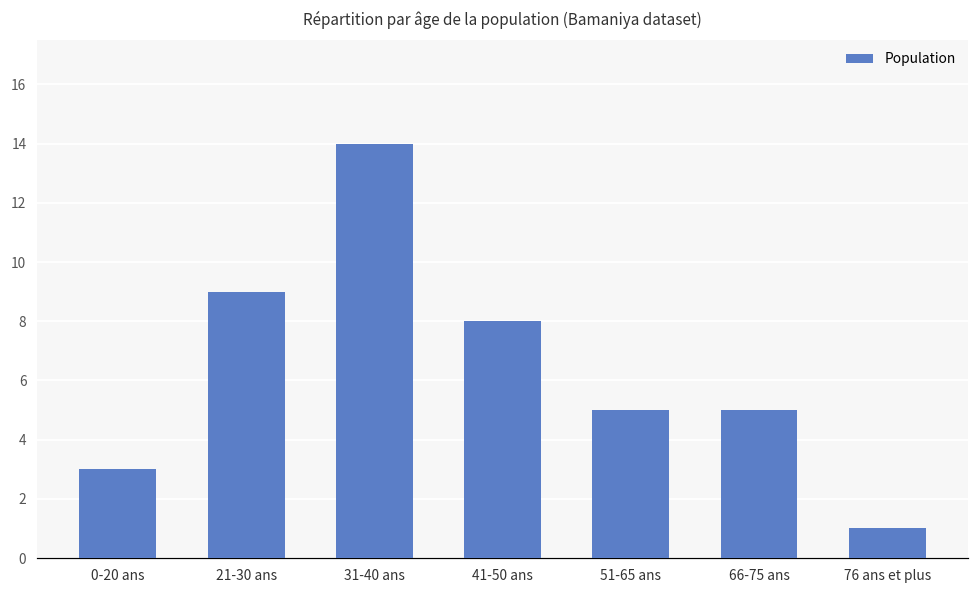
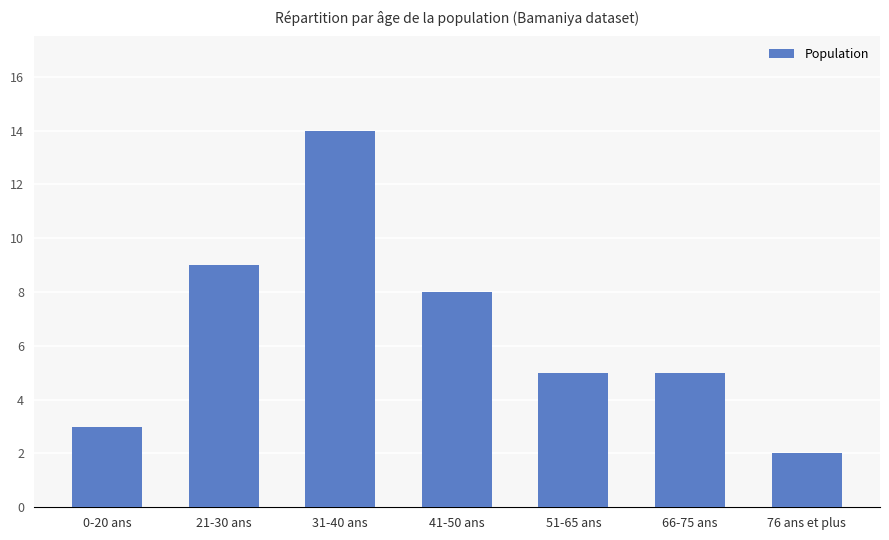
  {
    "0-20 ans": 3,
    "21-30 ans": 9,
    "31-40 ans": 14,
    "41-50 ans": 8,
    "51-65 ans": 5,
    "66-75 ans": 5,
-   "76 ans et plus": 1
+   "76 ans et plus": 2
  }
